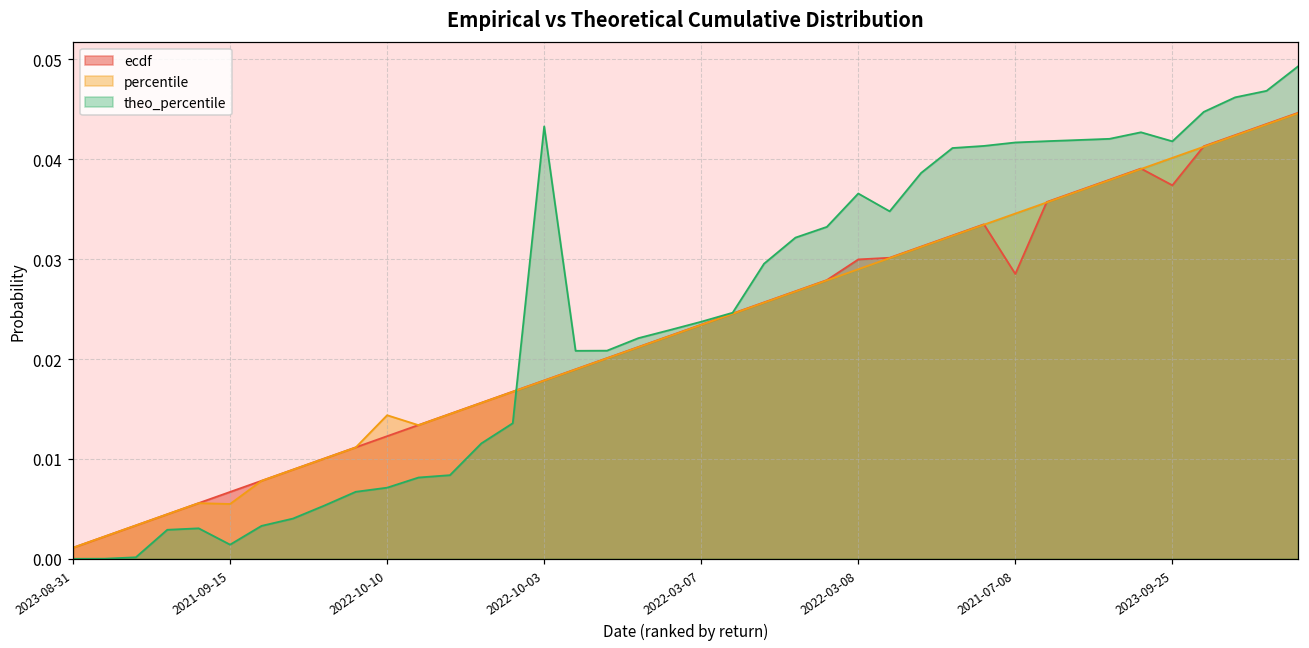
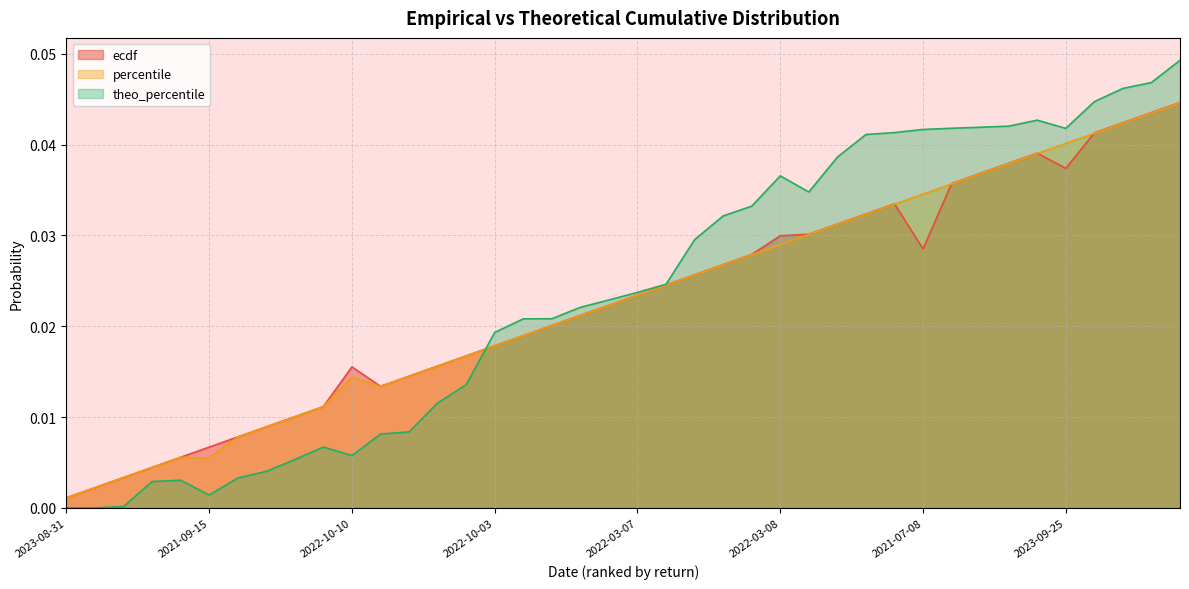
  {
    "ecdf": {
      "2021-09-15": 0.007,
-     "2022-10-10": 0.012,
+     "2022-10-10": 0.016,
      "2022-03-08": 0.030,
      "2021-07-08": 0.029,
      "2023-09-25": 0.037
    },
    "percentile": {
      "2021-09-15": 0.005,
      "2022-10-10": 0.014,
      "2022-03-08": 0.029,
      "2021-07-08": 0.035,
      "2023-09-25": 0.040
    },
    "theo_percentile": {
      "2023-08-31": 0.000,
      "2021-09-15": 0.001,
-     "2022-10-10": 0.007,
-     "2022-10-03": 0.043,
+     "2022-10-10": 0.006,
+     "2022-10-03": 0.019,
      "2022-03-07": 0.024,
      "2022-03-08": 0.037,
      "2021-07-08": 0.042,
      "2023-09-25": 0.042
    }
  }
